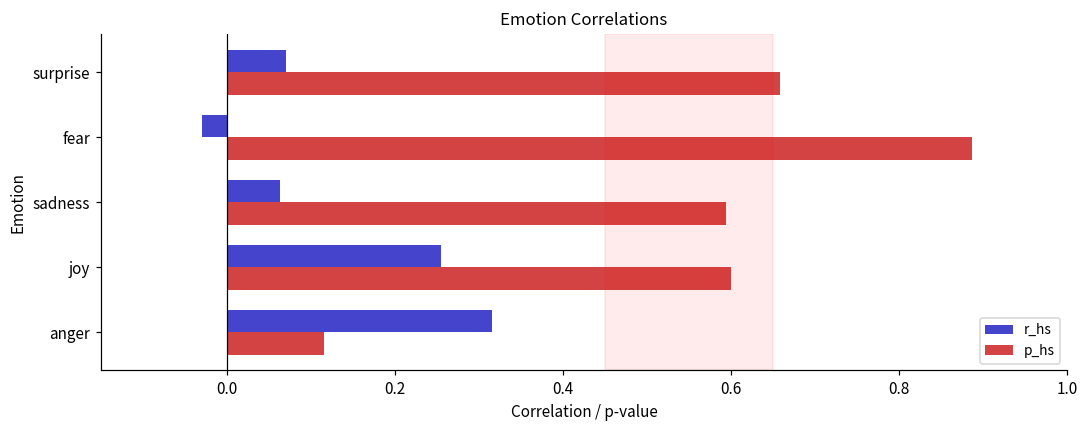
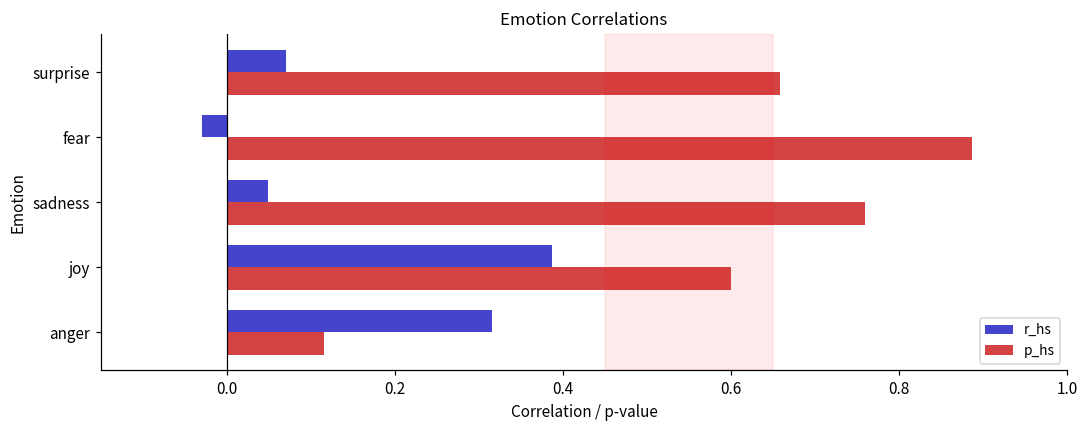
  {
    "r_hs": {
      "surprise": 0.07,
      "fear": -0.03,
-     "sadness": 0.06,
-     "joy": 0.26,
+     "sadness": 0.05,
+     "joy": 0.39,
      "anger": 0.32
    },
    "p_hs": {
      "surprise": 0.66,
      "fear": 0.89,
-     "sadness": 0.59,
+     "sadness": 0.76,
      "joy": 0.60,
      "anger": 0.12
    }
  }
